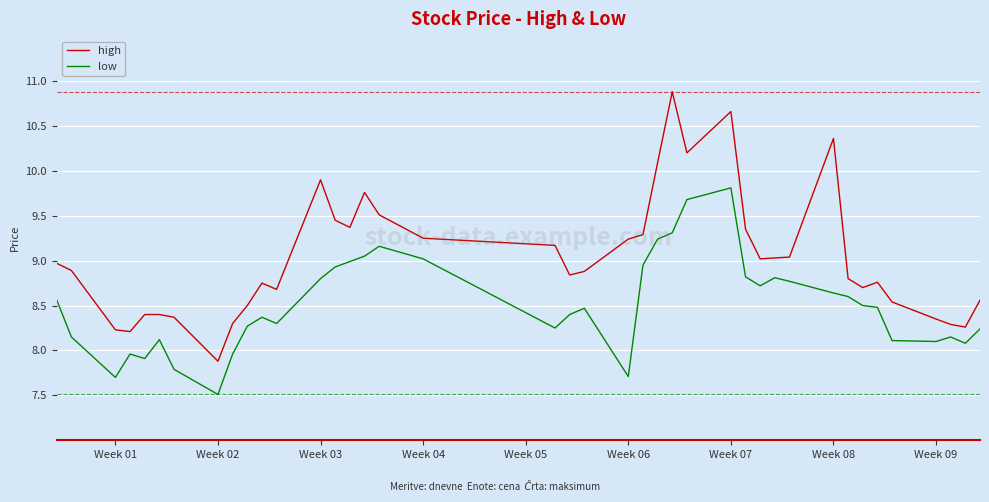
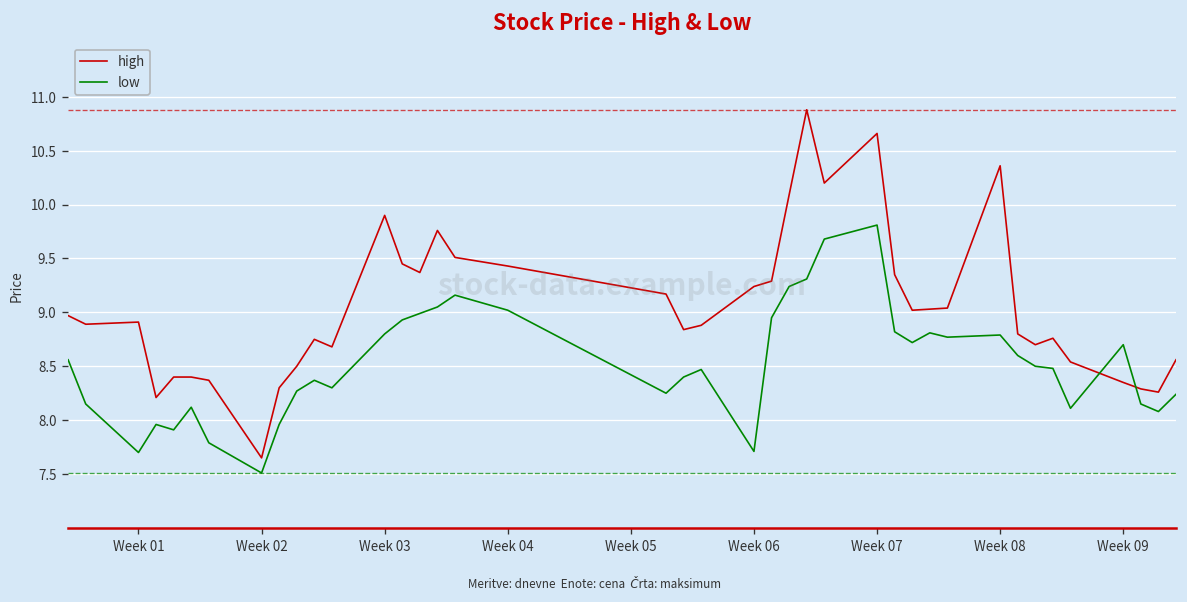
  {
    "high": {
-     "Week 01": 8.2,
-     "Week 02": 7.9,
+     "Week 01": 8.9,
+     "Week 02": 7.7,
      "Week 03": 9.9,
-     "Week 04": 9.3,
+     "Week 04": 9.4,
      "Week 06": 9.2,
      "Week 07": 10.7,
      "Week 08": 10.4,
      "Week 09": 8.4
    },
    "low": {
      "Week 01": 7.7,
      "Week 02": 7.5,
      "Week 03": 8.8,
      "Week 04": 9.0,
      "Week 06": 7.7,
      "Week 07": 9.8,
-     "Week 08": 8.6,
-     "Week 09": 8.1
+     "Week 08": 8.8,
+     "Week 09": 8.7
    }
  }
